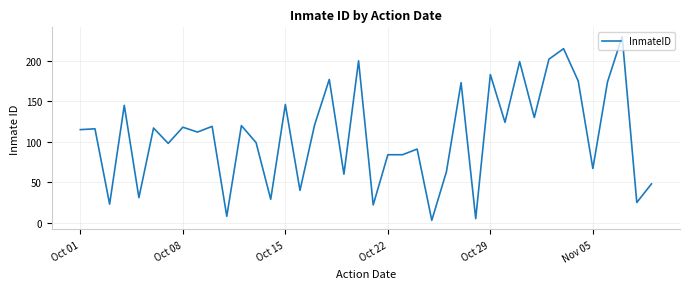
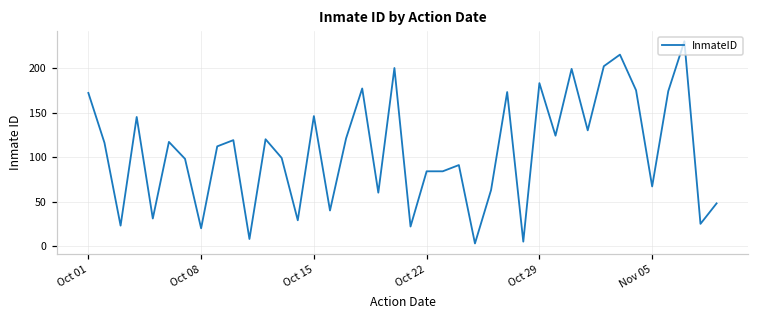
  {
-   "Oct 01": 120,
-   "Oct 08": 120,
+   "Oct 01": 170,
+   "Oct 08": 20,
    "Oct 15": 150,
    "Oct 22": 80,
    "Oct 29": 180,
    "Nov 05": 70
  }
